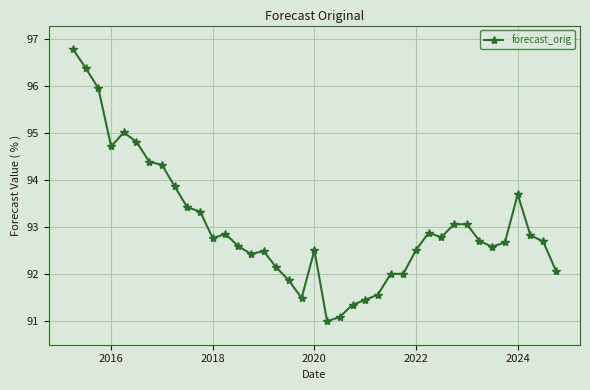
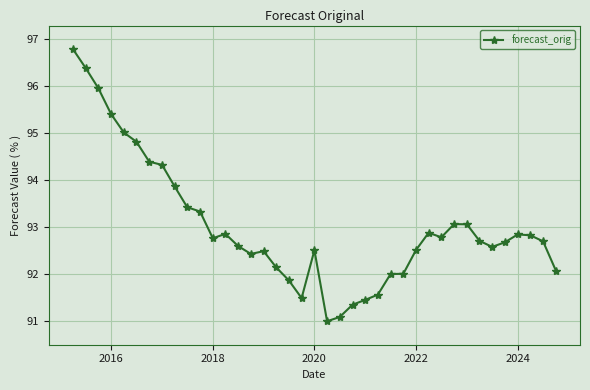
  {
-   "2016": 94.7,
+   "2016": 95.4,
    "2018": 92.8,
    "2020": 92.5,
    "2022": 92.5,
-   "2024": 93.7
+   "2024": 92.8
  }
